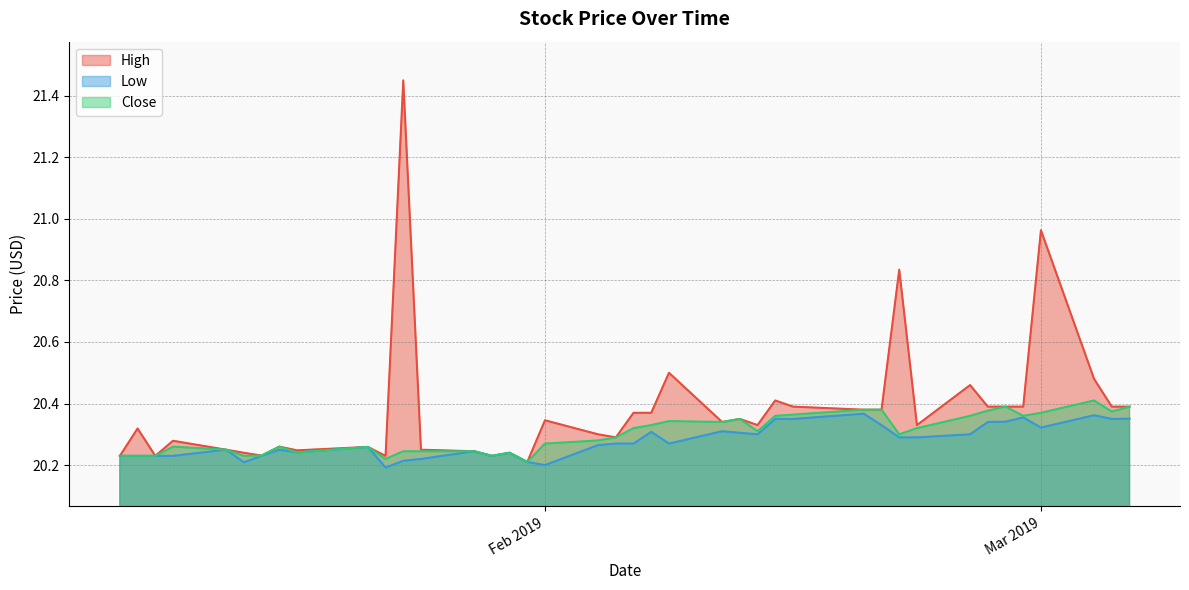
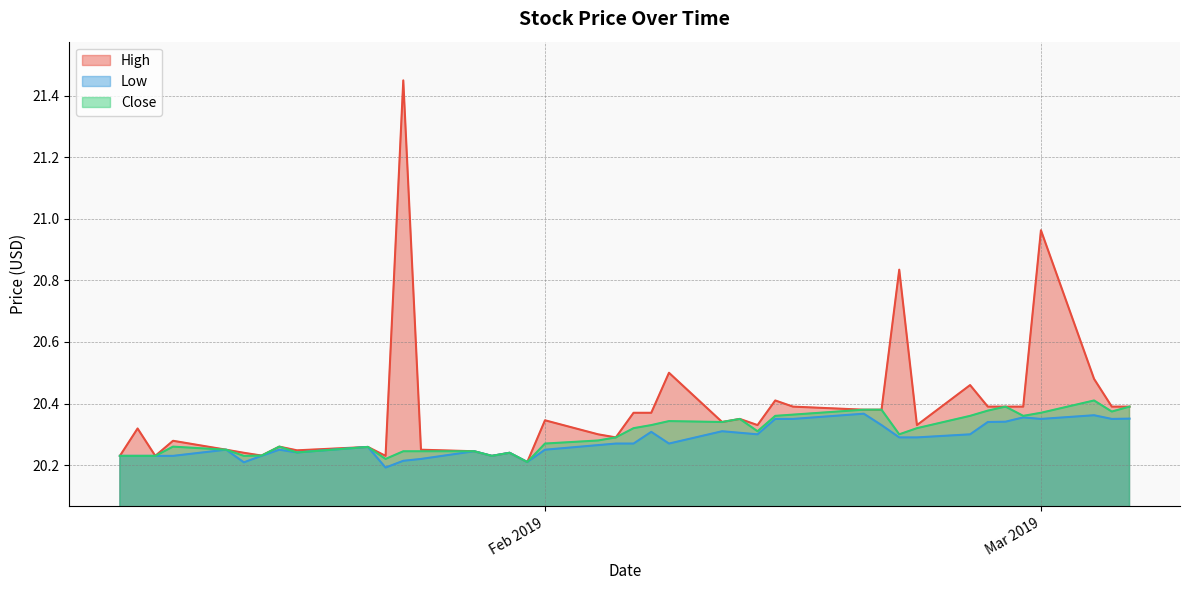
  {
    "High": {
      "Feb 2019": 20.35,
      "Mar 2019": 20.96
    },
    "Low": {
-     "Feb 2019": 20.20,
-     "Mar 2019": 20.32
+     "Feb 2019": 20.25,
+     "Mar 2019": 20.35
    },
    "Close": {
      "Feb 2019": 20.27,
      "Mar 2019": 20.37
    }
  }
